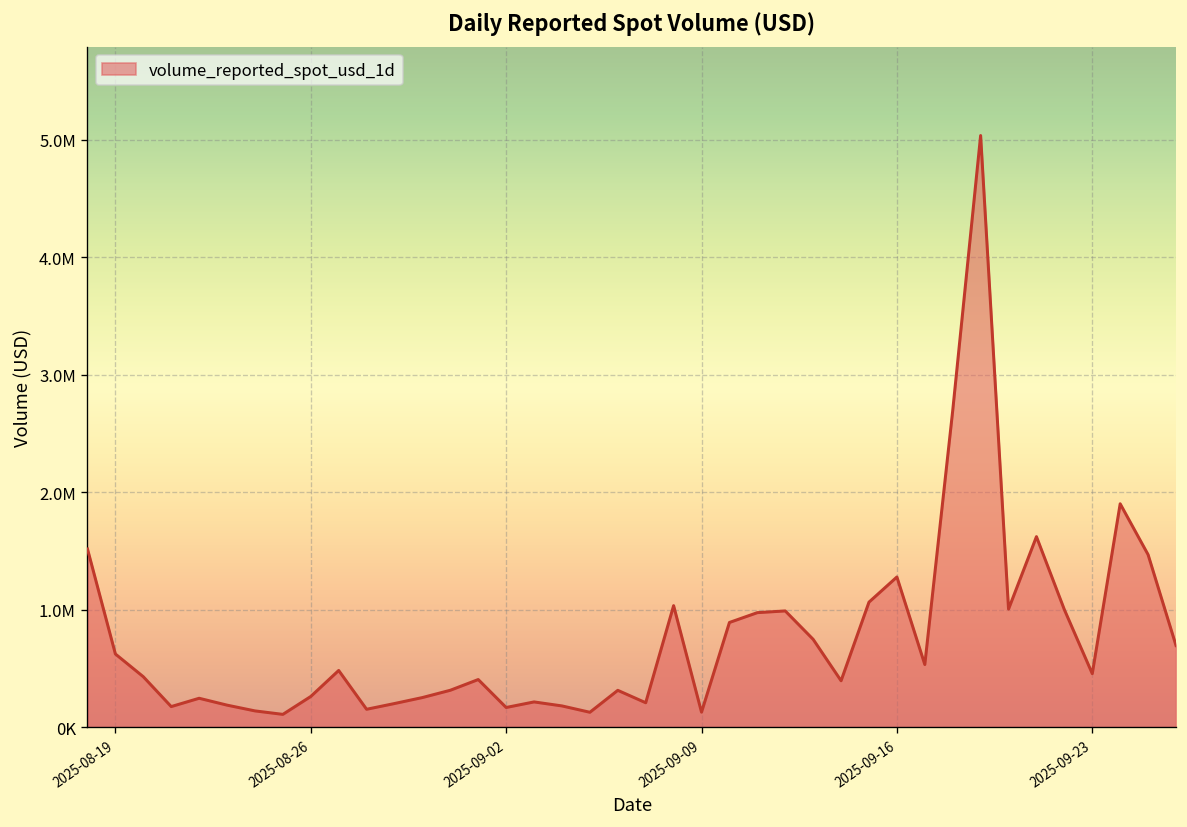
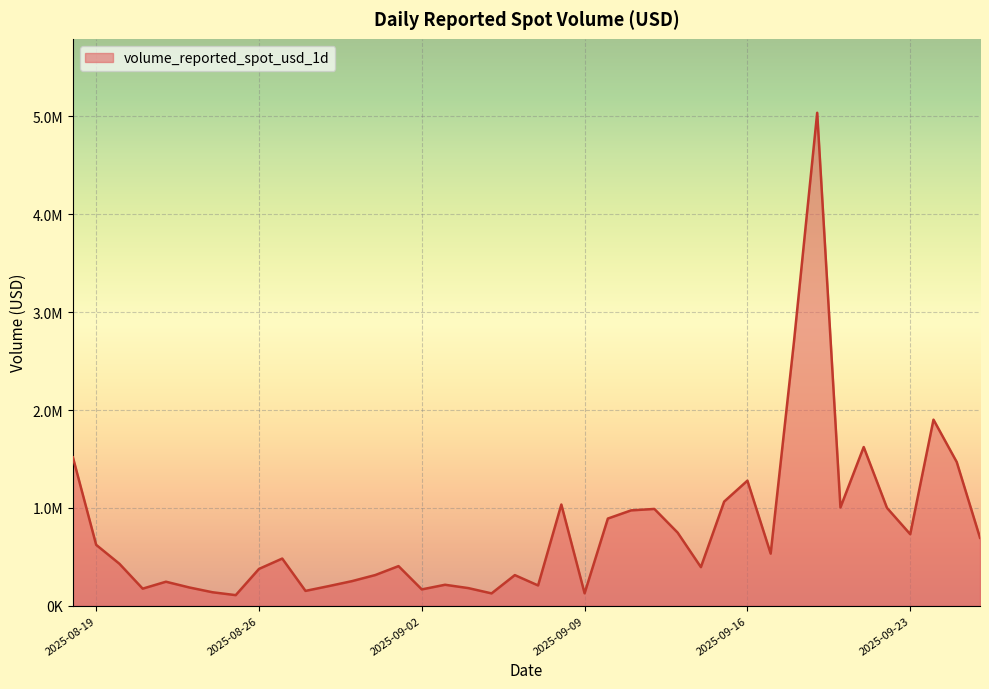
  {
    "2025-08-19": 600000,
-   "2025-08-26": 300000,
+   "2025-08-26": 400000,
    "2025-09-02": 200000,
    "2025-09-09": 100000,
    "2025-09-16": 1300000,
-   "2025-09-23": 500000
+   "2025-09-23": 700000
  }
